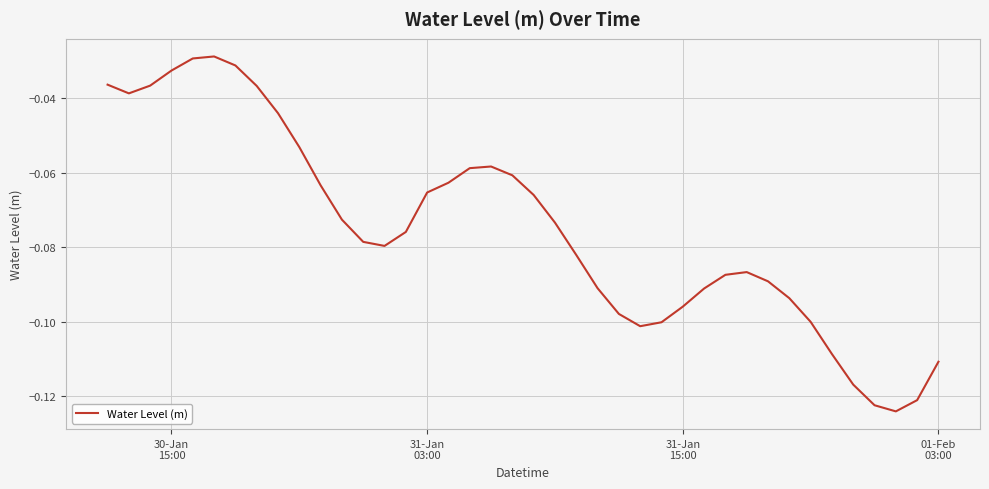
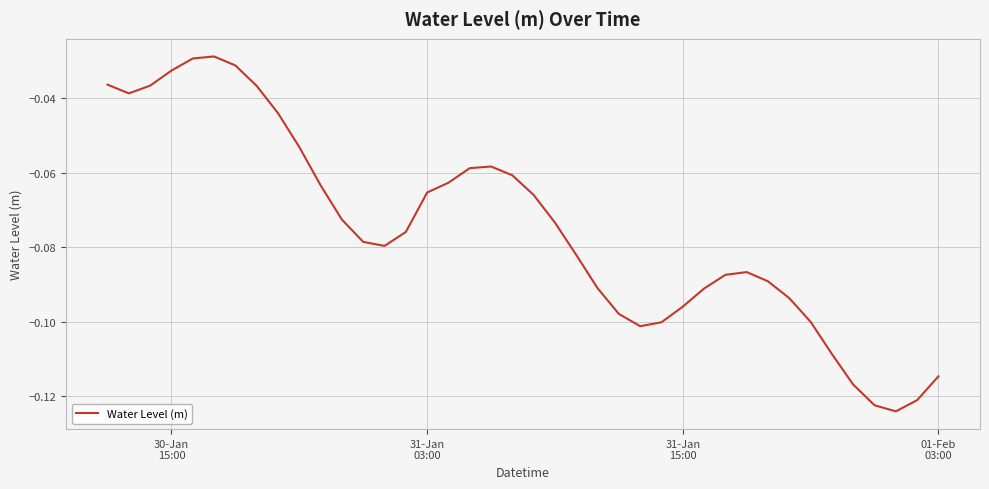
  {
    "30-Jan 15:00": -0.032,
    "31-Jan 03:00": -0.065,
    "31-Jan 15:00": -0.096,
-   "01-Feb 03:00": -0.111
+   "01-Feb 03:00": -0.115
  }
